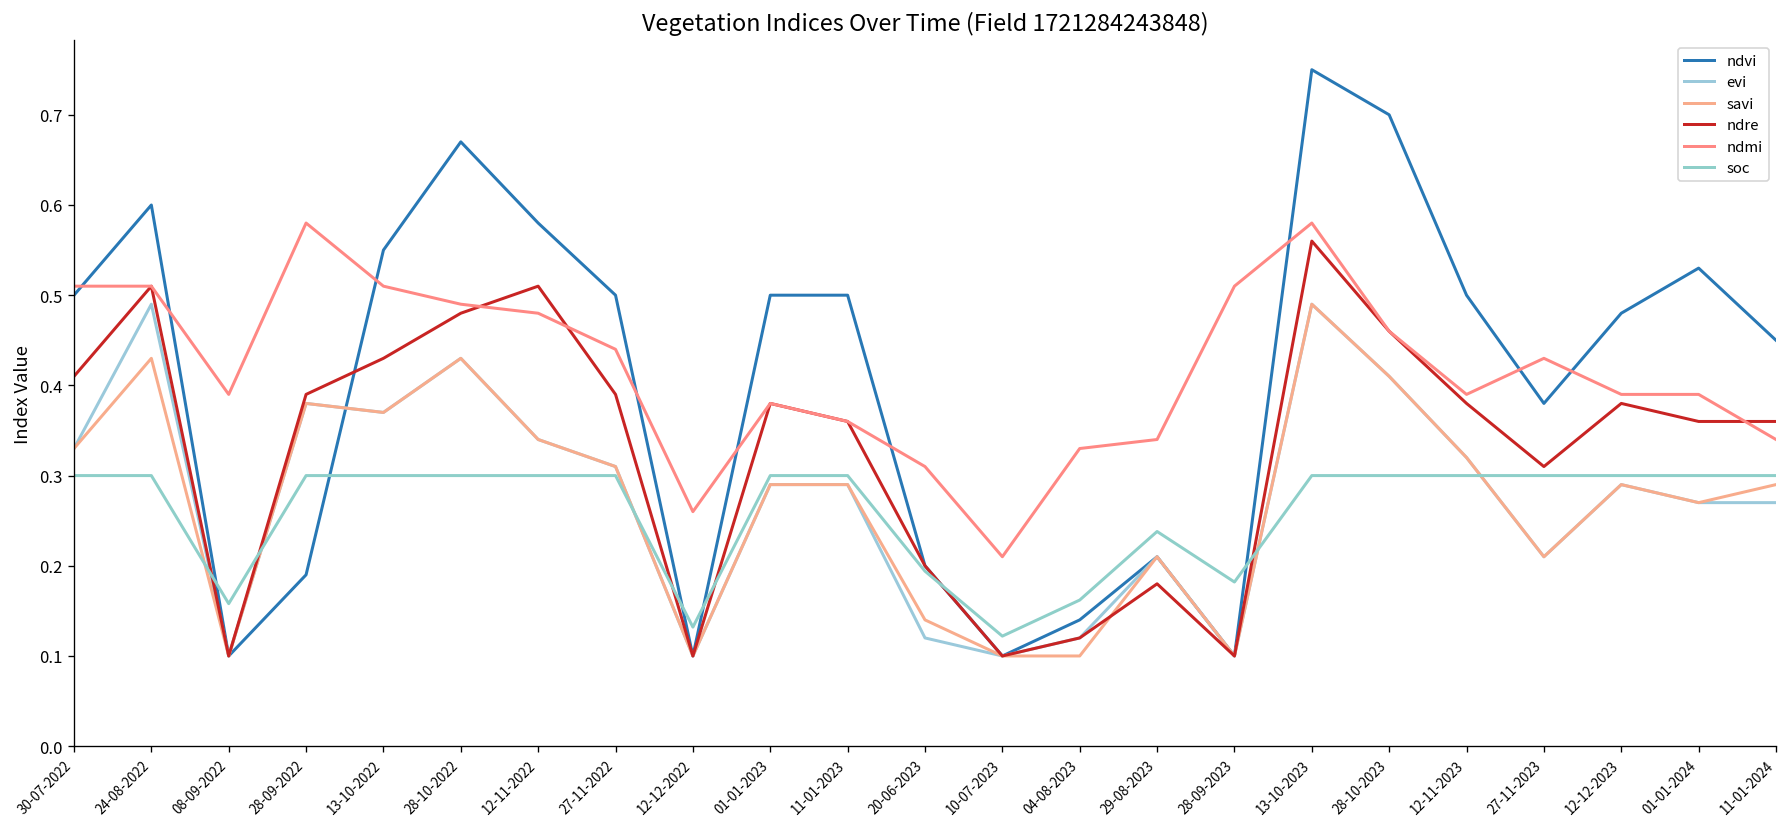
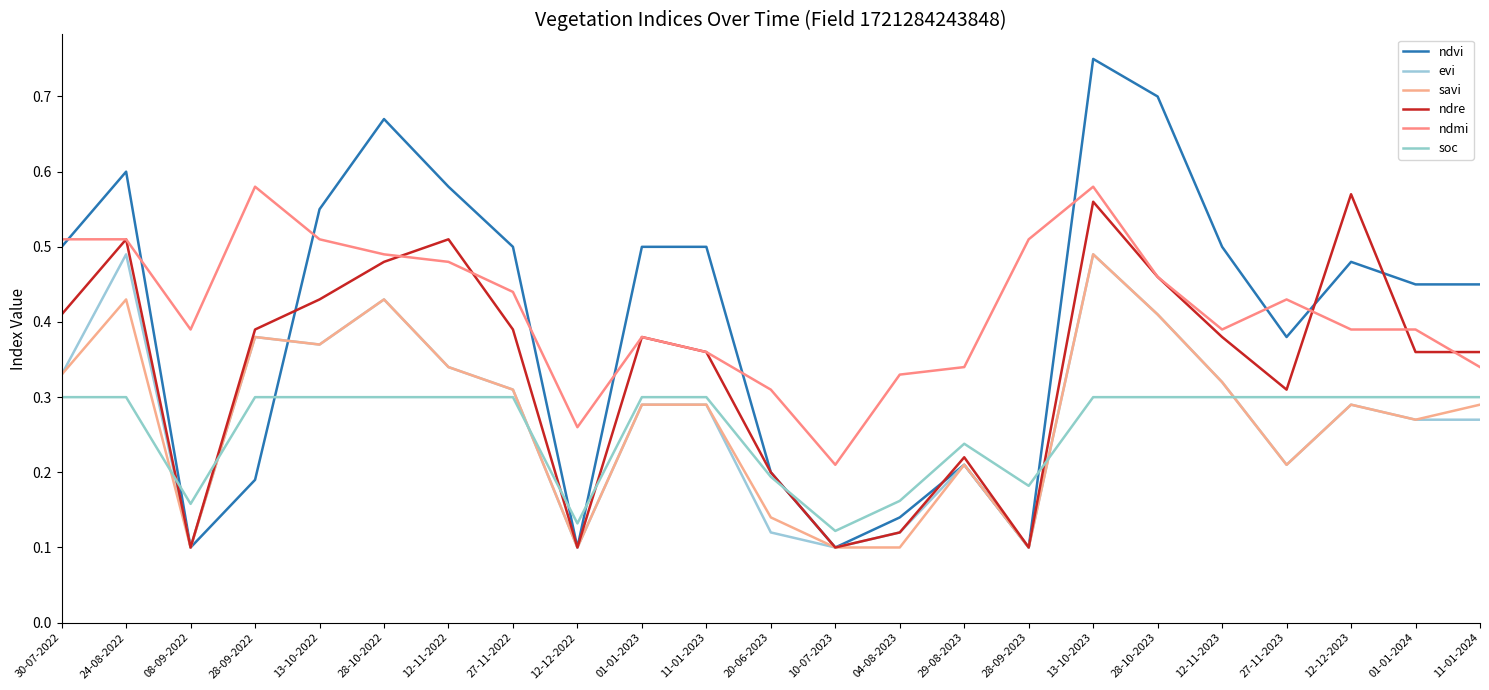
  {
    "ndvi": {
      "30-07-2022": 0.50,
      "24-08-2022": 0.60,
      "28-09-2022": 0.19,
      "13-10-2022": 0.55,
      "28-10-2022": 0.67,
      "12-11-2022": 0.58,
      "27-11-2022": 0.50,
      "01-01-2023": 0.50,
      "11-01-2023": 0.50,
      "04-08-2023": 0.14,
      "13-10-2023": 0.75,
      "28-10-2023": 0.70,
      "12-11-2023": 0.50,
      "27-11-2023": 0.38,
      "12-12-2023": 0.48,
-     "01-01-2024": 0.53,
+     "01-01-2024": 0.45,
      "11-01-2024": 0.45
    },
    "ndre": {
      "30-07-2022": 0.41,
      "28-09-2022": 0.39,
      "13-10-2022": 0.43,
      "28-10-2022": 0.48,
      "12-11-2022": 0.51,
      "27-11-2022": 0.39,
-     "29-08-2023": 0.18,
+     "29-08-2023": 0.22,
      "13-10-2023": 0.56,
      "12-11-2023": 0.38,
      "27-11-2023": 0.31,
-     "12-12-2023": 0.38,
+     "12-12-2023": 0.57,
      "01-01-2024": 0.36,
      "11-01-2024": 0.36
    }
  }
